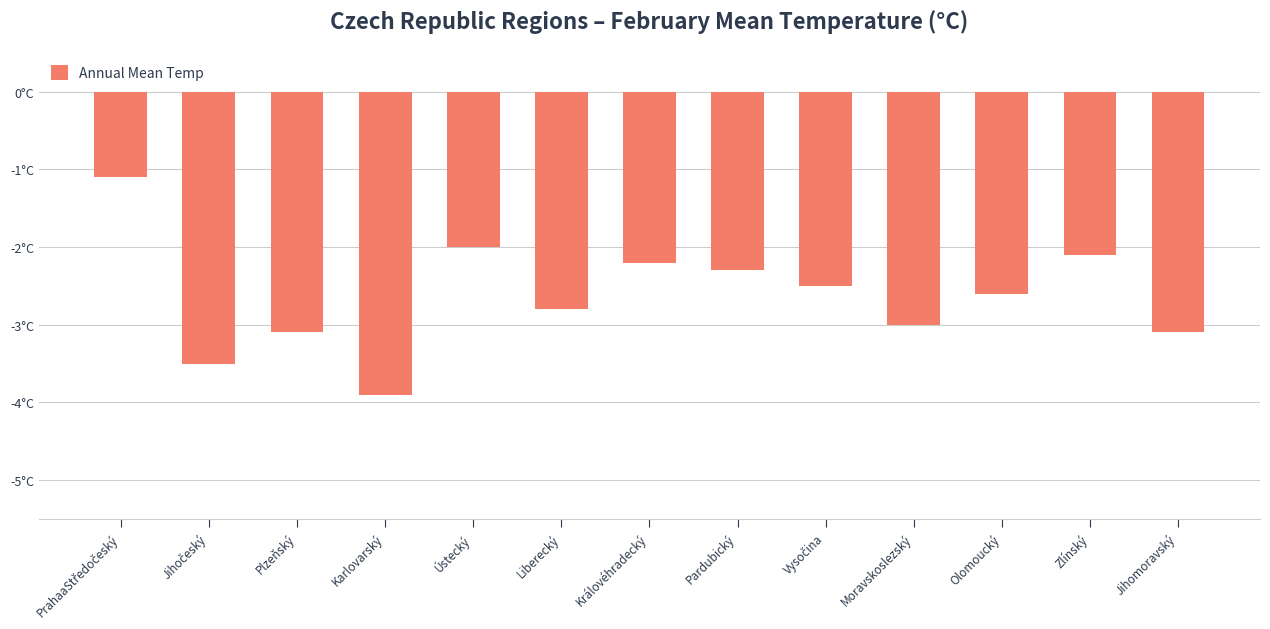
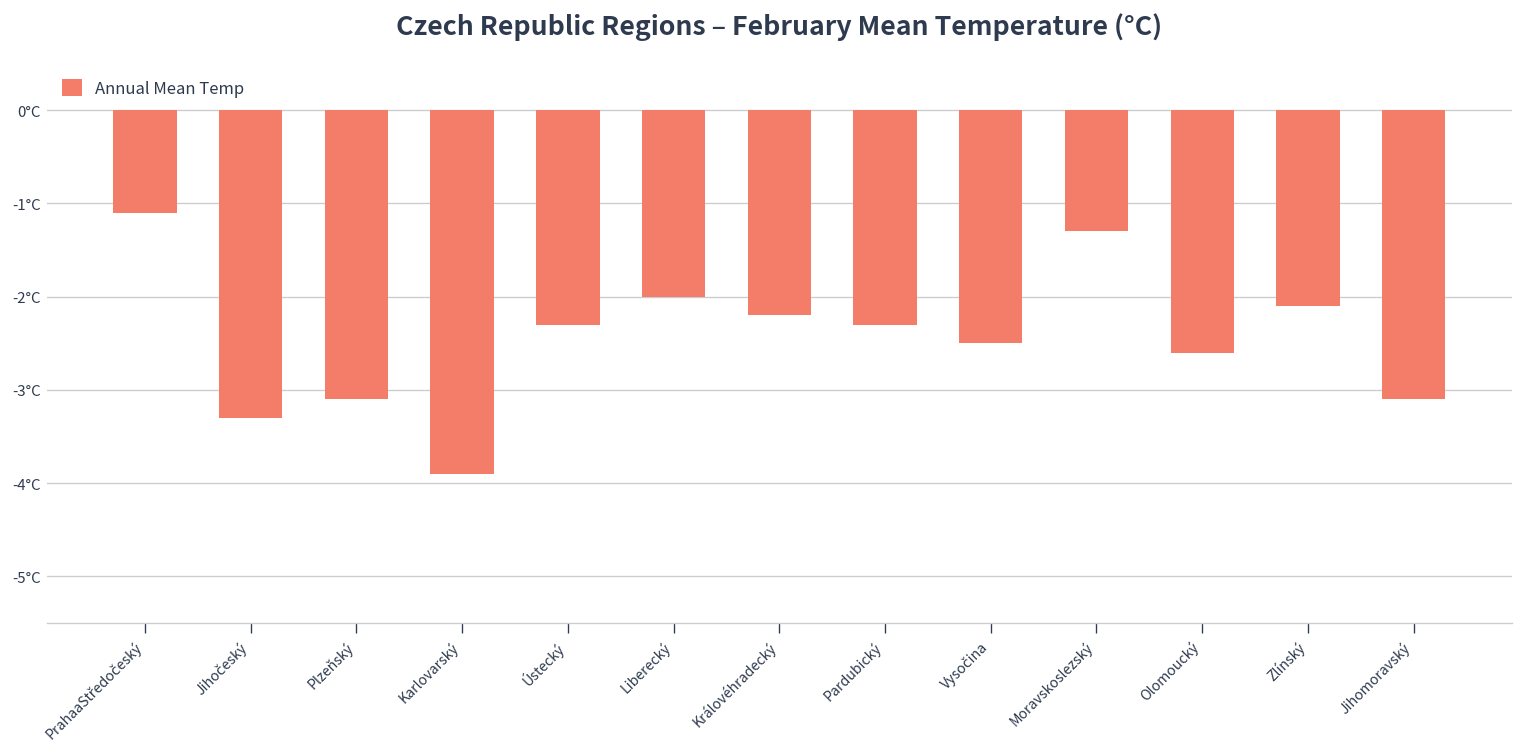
  {
    "PrahaaStředočeský": "-1.1°C",
-   "Jihočeský": "-3.5°C",
+   "Jihočeský": "-3.3°C",
    "Plzeňský": "-3.1°C",
    "Karlovarský": "-3.9°C",
-   "Ústecký": "-2.0°C",
-   "Liberecký": "-2.8°C",
+   "Ústecký": "-2.3°C",
+   "Liberecký": "-2.0°C",
    "Královéhradecký": "-2.2°C",
    "Pardubický": "-2.3°C",
    "Vysočina": "-2.5°C",
-   "Moravskoslezský": "-3.0°C",
+   "Moravskoslezský": "-1.3°C",
    "Olomoucký": "-2.6°C",
    "Zlínský": "-2.1°C",
    "Jihomoravský": "-3.1°C"
  }
